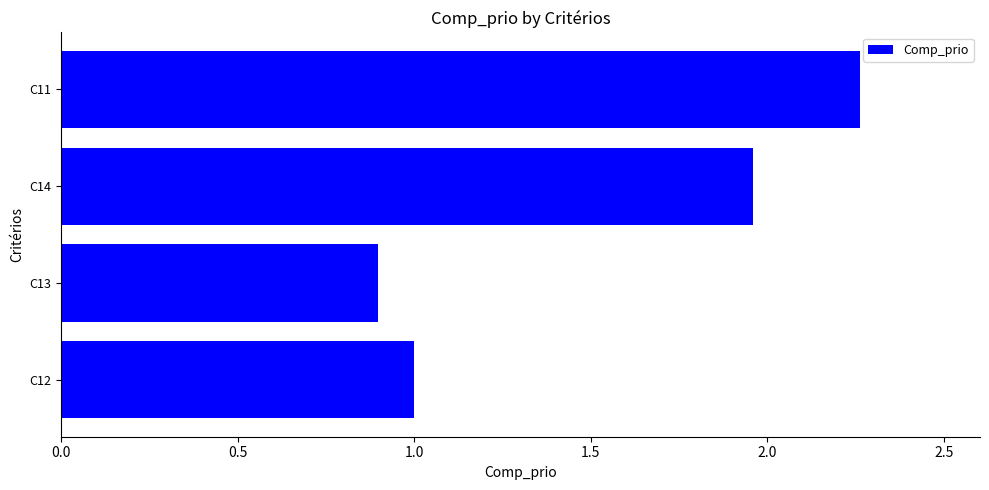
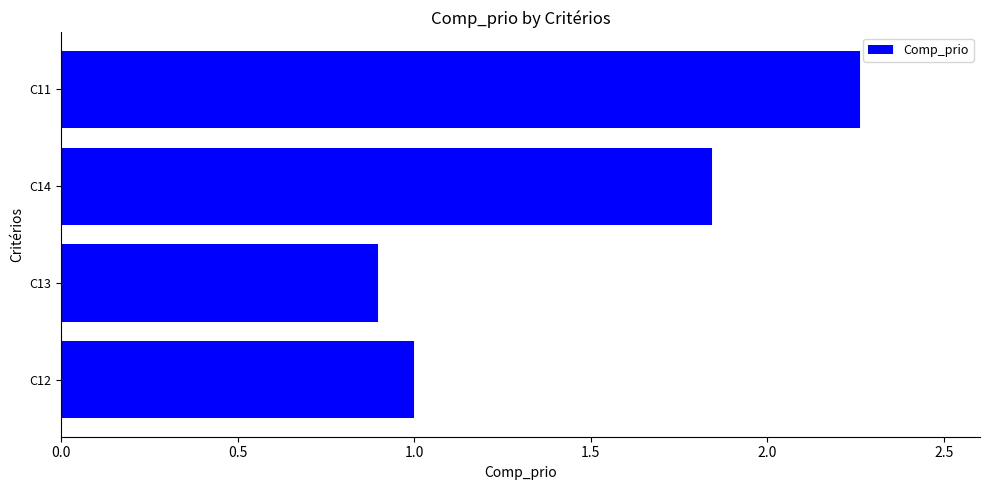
  {
    "C11": 2.26,
-   "C14": 1.96,
+   "C14": 1.84,
    "C13": 0.90,
    "C12": 1.00
  }
